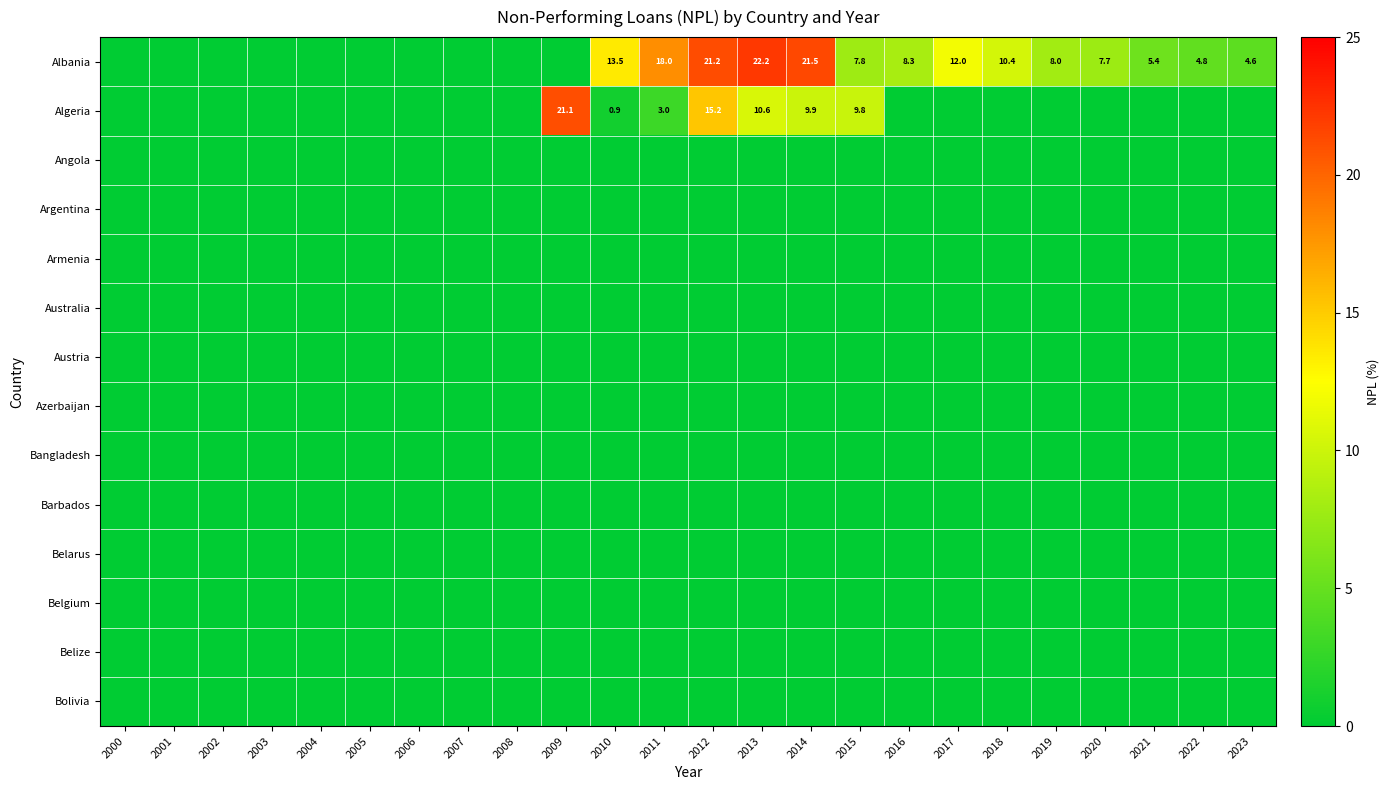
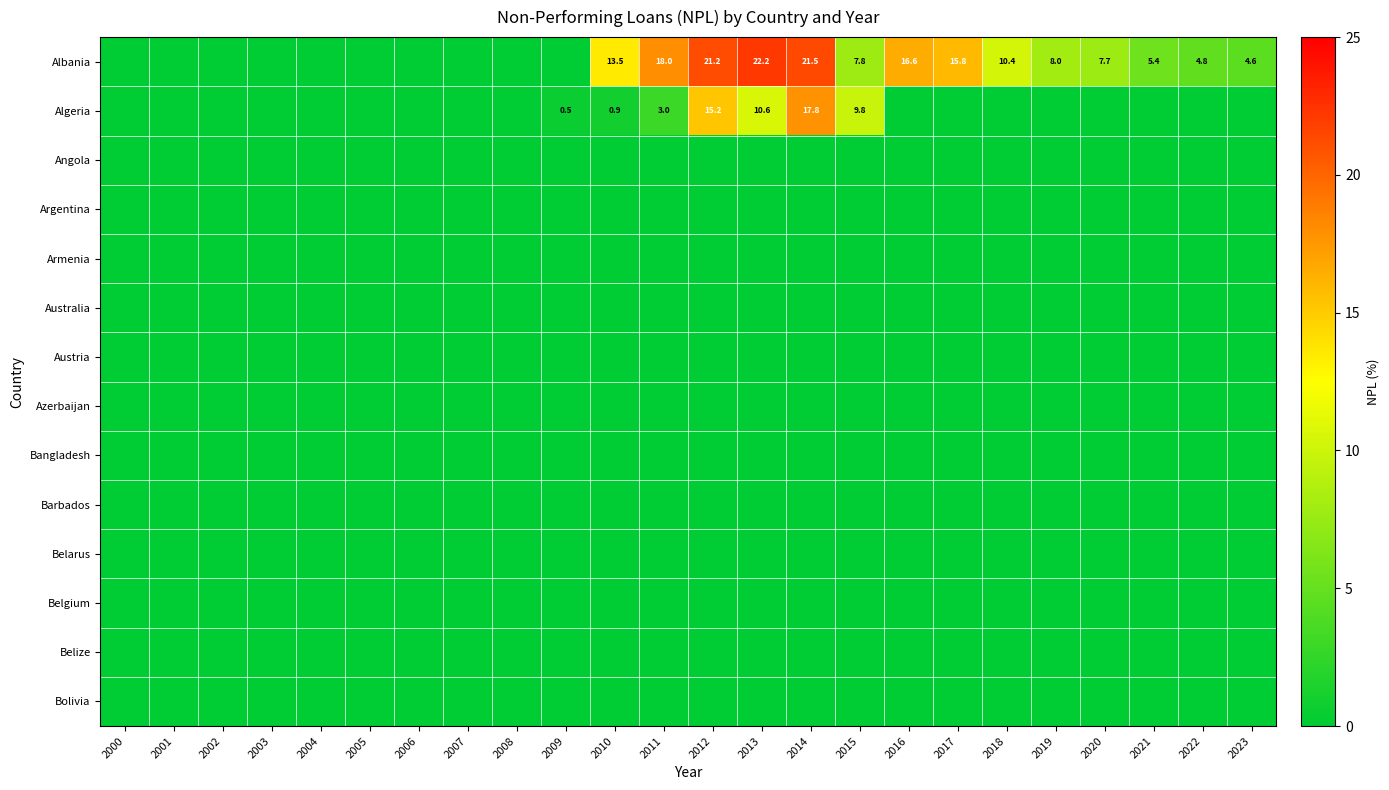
  {
    "Albania": {
      "2010": 13.5,
      "2011": 18.0,
      "2012": 21.2,
      "2013": 22.2,
      "2014": 21.5,
      "2015": 7.8,
-     "2016": 8.3,
-     "2017": 12.0,
+     "2016": 16.6,
+     "2017": 15.8,
      "2018": 10.4,
      "2019": 8.0,
      "2020": 7.7,
      "2021": 5.4,
      "2022": 4.8,
      "2023": 4.6
    },
    "Algeria": {
-     "2009": 21.1,
+     "2009": 0.5,
      "2010": 0.9,
      "2011": 3.0,
      "2012": 15.2,
      "2013": 10.6,
-     "2014": 9.9,
+     "2014": 17.8,
      "2015": 9.8
    }
  }
